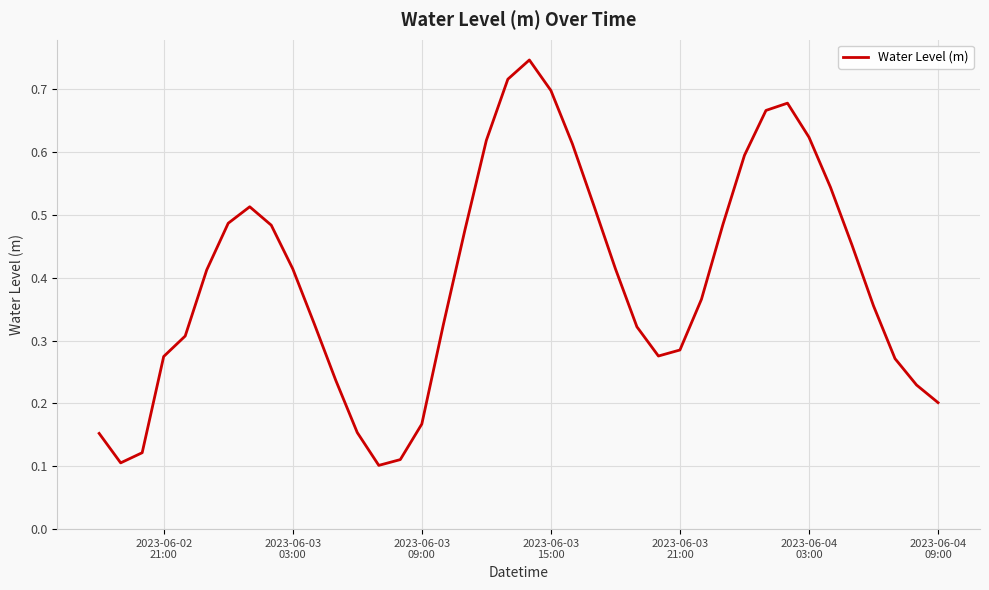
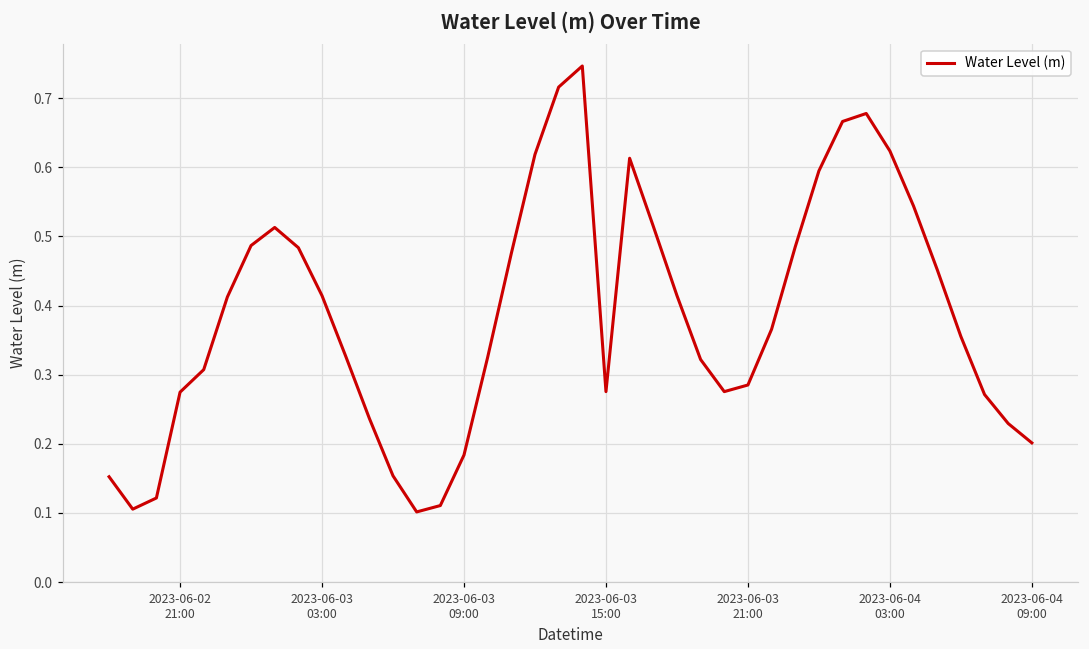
  {
    "2023-06-02 21:00": 0.27,
    "2023-06-03 03:00": 0.41,
-   "2023-06-03 09:00": 0.17,
-   "2023-06-03 15:00": 0.70,
+   "2023-06-03 09:00": 0.18,
+   "2023-06-03 15:00": 0.28,
    "2023-06-03 21:00": 0.29,
    "2023-06-04 03:00": 0.62,
    "2023-06-04 09:00": 0.20
  }
